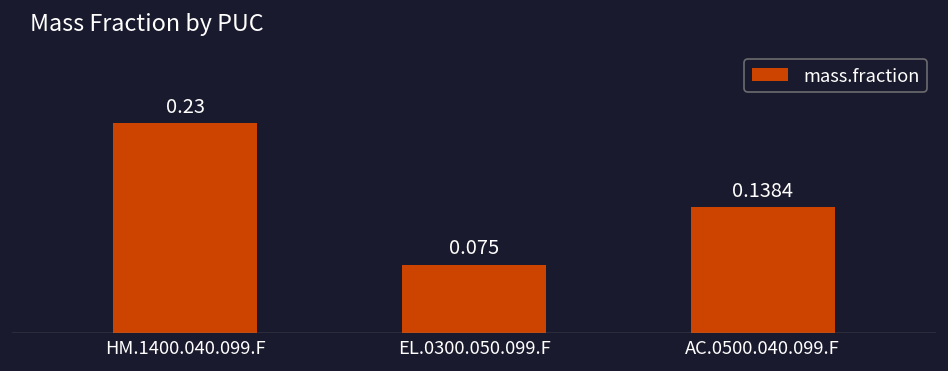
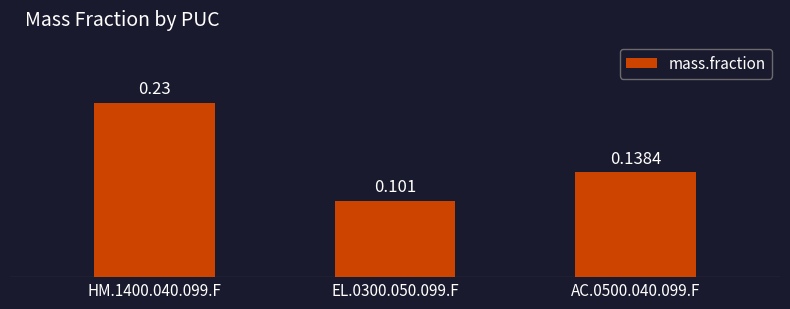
  {
    "HM.1400.040.099.F": 0.23,
-   "EL.0300.050.099.F": 0.075,
+   "EL.0300.050.099.F": 0.101,
    "AC.0500.040.099.F": 0.1384
  }
